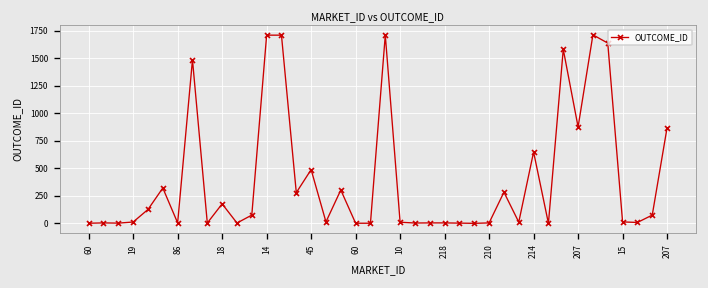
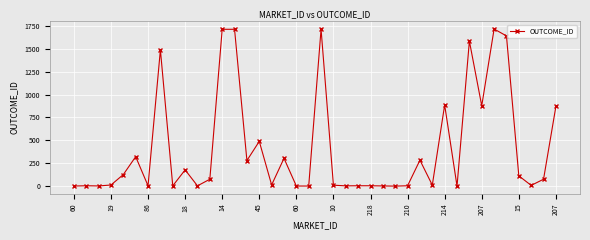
  {
    "86": 0,
    "18": 200,
    "45": 500,
    "218": 0,
    "210": 0,
-   "214": 600,
-   "15": 0
+   "214": 900,
+   "15": 100
  }
